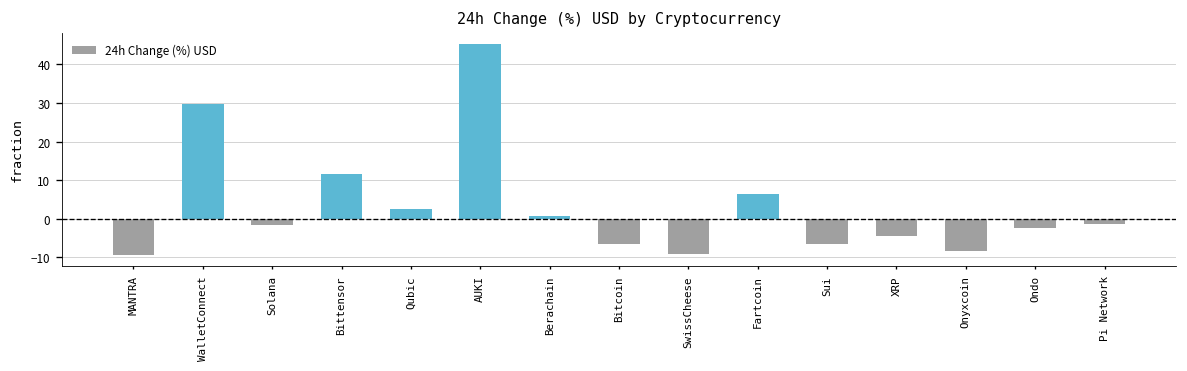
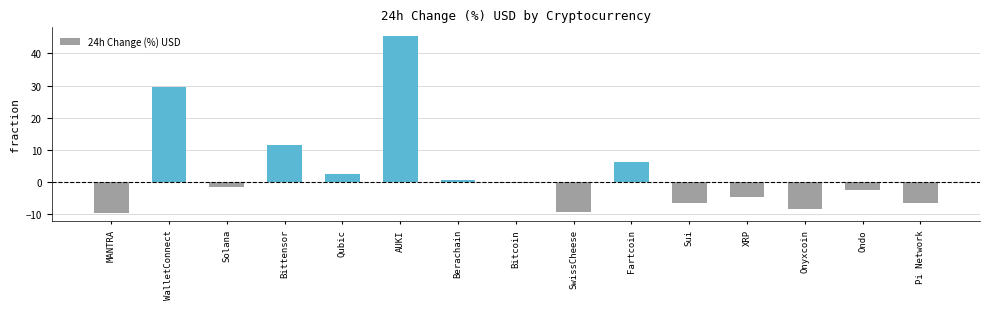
  {
    "MANTRA": -9,
    "WalletConnect": 30,
    "Solana": -2,
    "Bittensor": 12,
    "Qubic": 3,
    "AUKI": 45,
-   "Bitcoin": -7,
+   "Bitcoin": 0,
    "SwissCheese": -9,
    "Fartcoin": 6,
    "Sui": -6,
    "XRP": -5,
    "Onyxcoin": -8,
    "Ondo": -2,
-   "Pi Network": -1
+   "Pi Network": -7
  }
